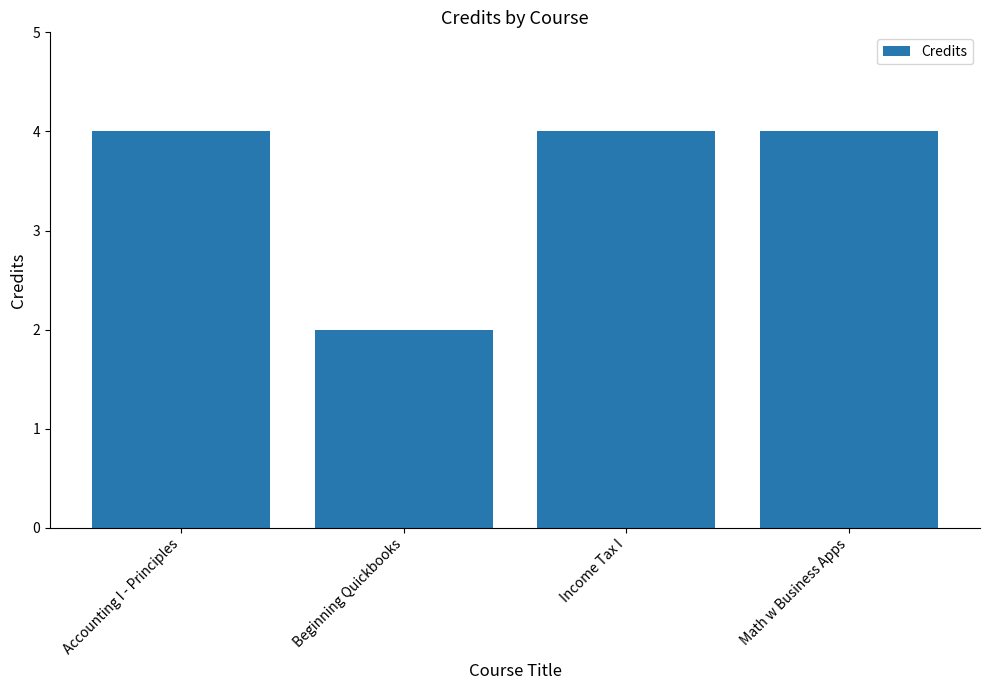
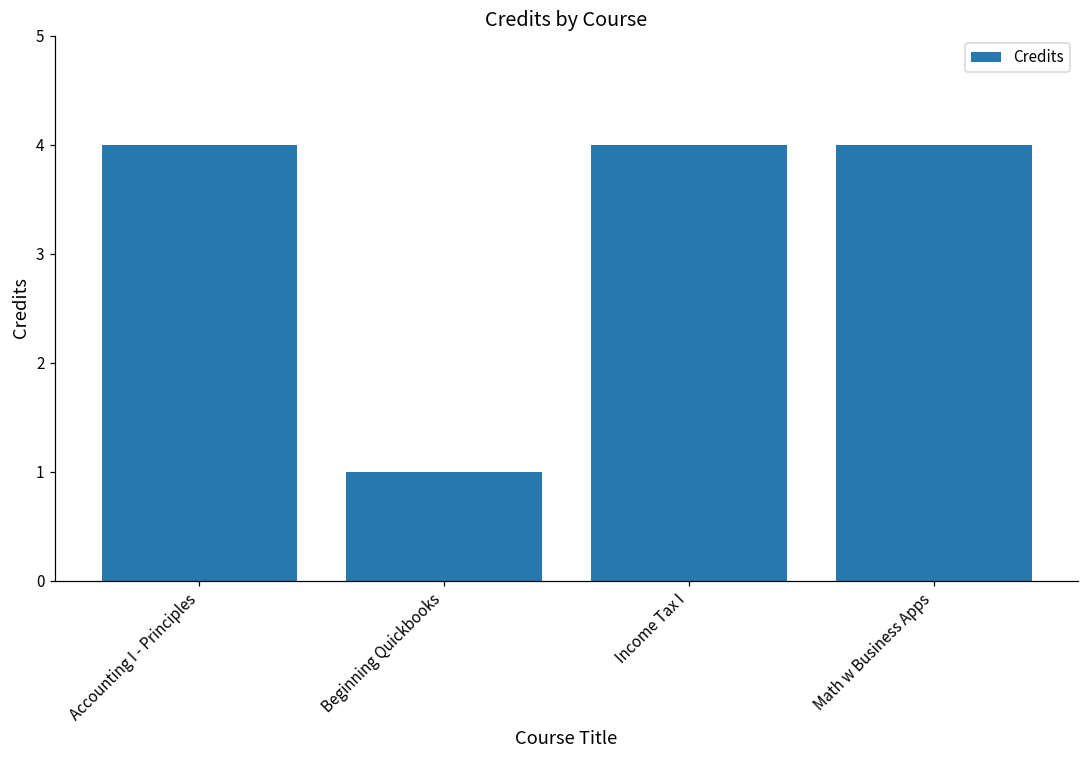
  {
    "Accounting I - Principles": 4,
-   "Beginning Quickbooks": 2,
+   "Beginning Quickbooks": 1,
    "Income Tax I": 4,
    "Math w Business Apps": 4
  }
